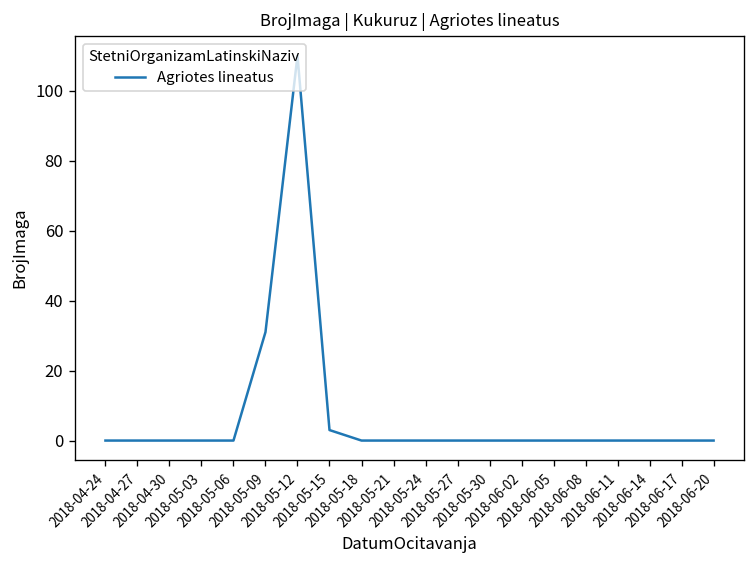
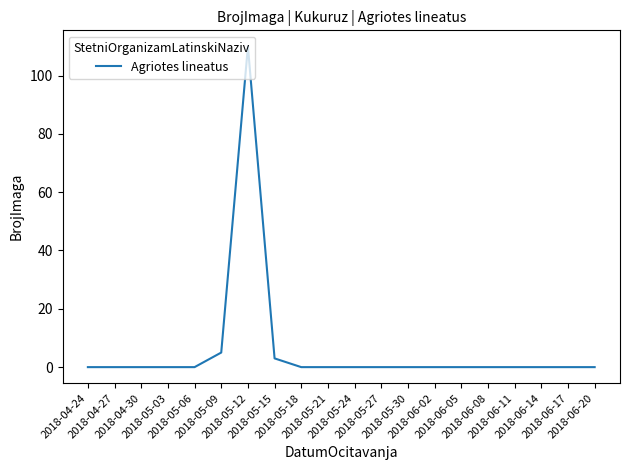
  {
    "2018-04-24": 0,
    "2018-04-27": 0,
    "2018-04-30": 0,
    "2018-05-03": 0,
    "2018-05-06": 0,
-   "2018-05-09": 31,
+   "2018-05-09": 5,
    "2018-05-15": 3,
    "2018-05-18": 0,
    "2018-05-21": 0,
    "2018-05-24": 0,
    "2018-05-27": 0,
    "2018-05-30": 0,
    "2018-06-02": 0,
    "2018-06-05": 0,
    "2018-06-08": 0,
    "2018-06-11": 0,
    "2018-06-14": 0,
    "2018-06-17": 0,
    "2018-06-20": 0
  }
